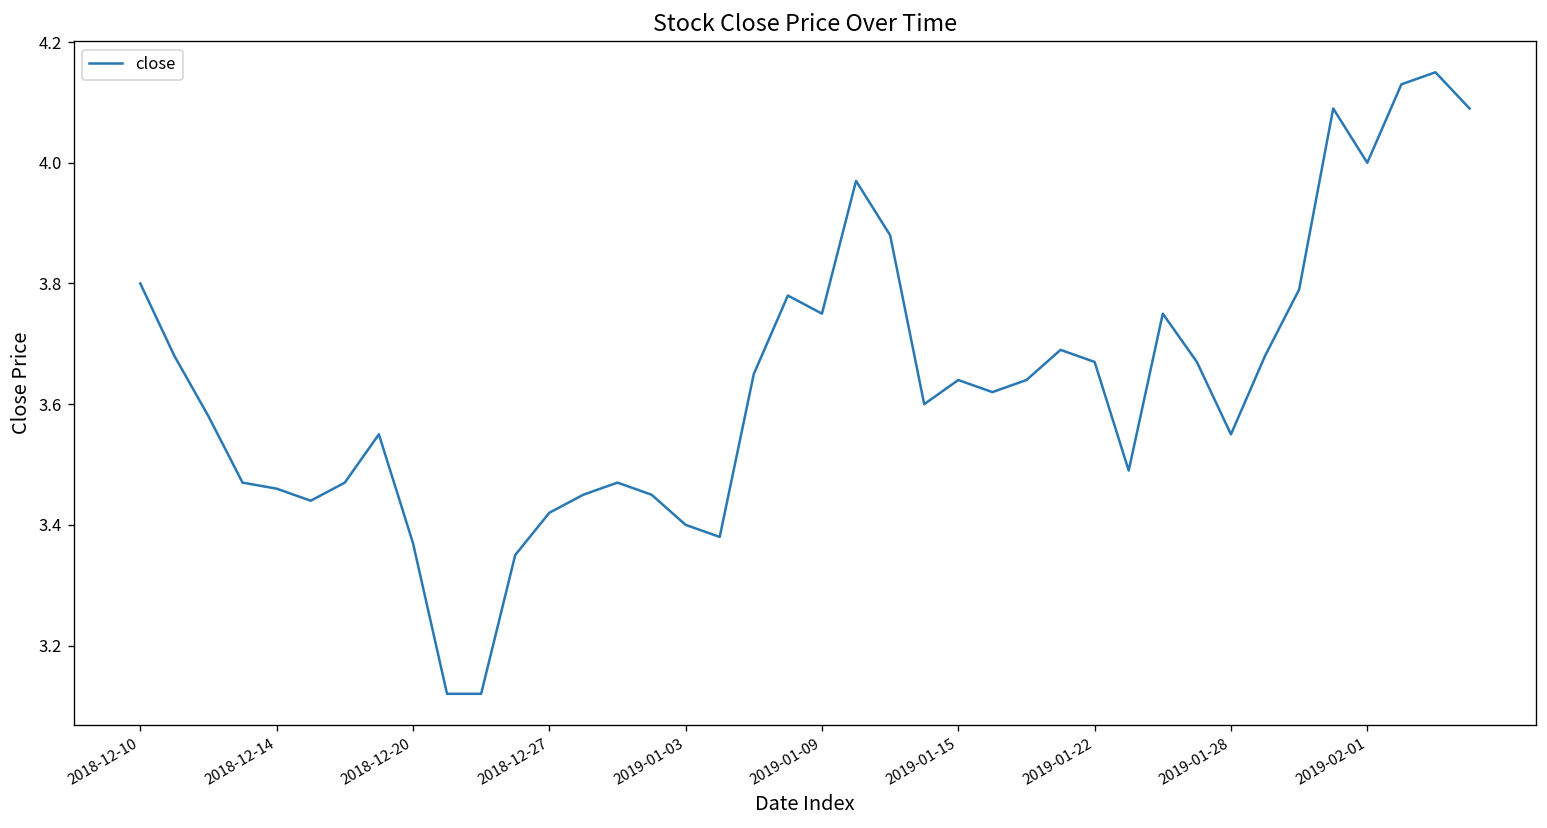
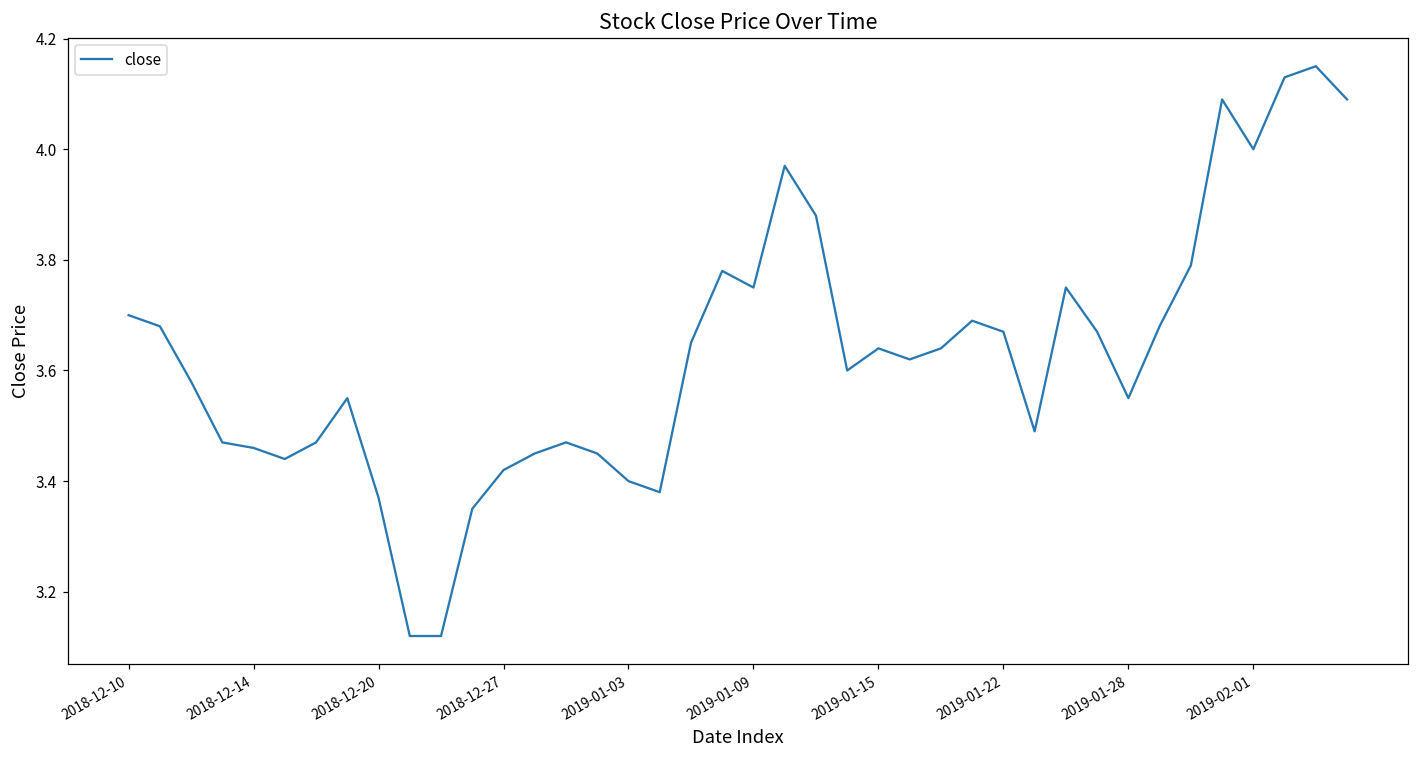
  {
-   "2018-12-10": 3.8,
+   "2018-12-10": 3.7,
    "2018-12-14": 3.46,
    "2018-12-20": 3.37,
    "2018-12-27": 3.42,
    "2019-01-03": 3.4,
    "2019-01-09": 3.75,
    "2019-01-15": 3.64,
    "2019-01-22": 3.67,
    "2019-01-28": 3.55,
    "2019-02-01": 4.0
  }
